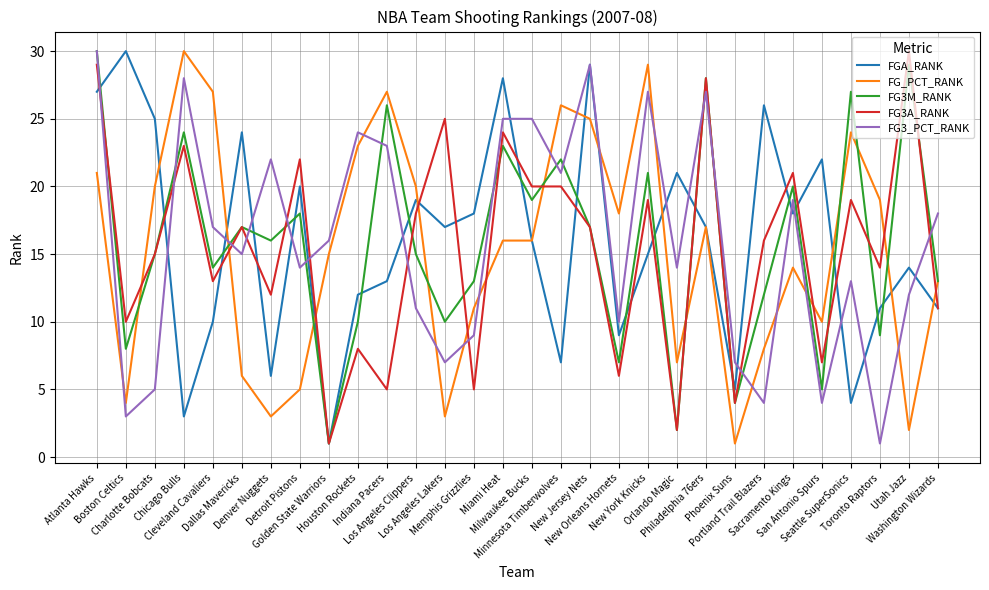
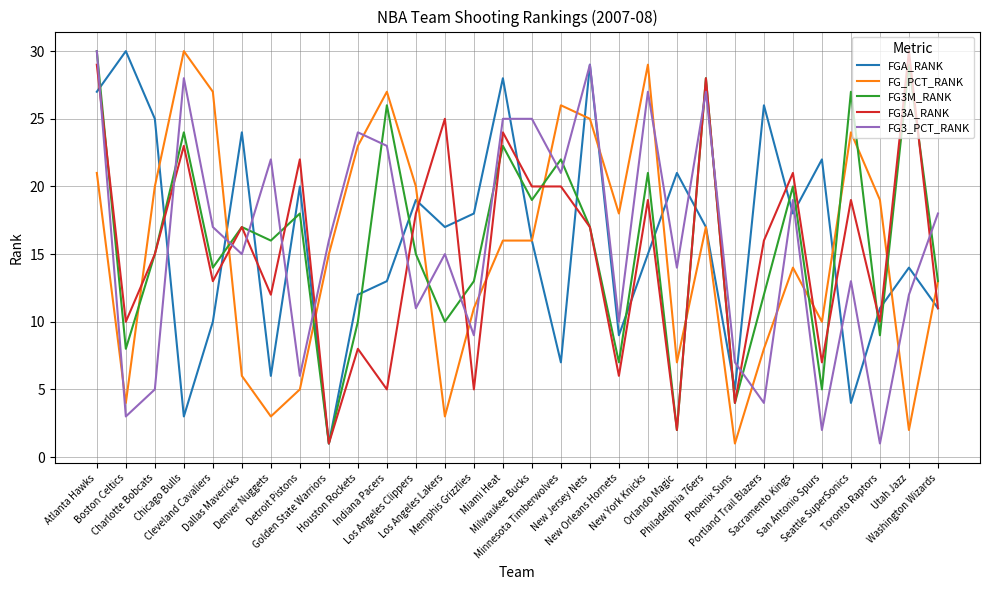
  {
    "FGA_RANK": {
      "Atlanta Hawks": 27,
      "Boston Celtics": 30,
      "Charlotte Bobcats": 25,
      "Chicago Bulls": 3,
      "Cleveland Cavaliers": 10,
      "Dallas Mavericks": 24,
      "Denver Nuggets": 6,
      "Detroit Pistons": 20,
      "Houston Rockets": 12,
      "Indiana Pacers": 13,
      "Los Angeles Clippers": 19,
      "Los Angeles Lakers": 17,
      "Memphis Grizzlies": 18,
      "Miami Heat": 28,
      "Minnesota Timberwolves": 7,
      "New Orleans Hornets": 9,
      "New York Knicks": 15,
      "Orlando Magic": 21,
      "Phoenix Suns": 5,
      "Portland Trail Blazers": 26,
      "Sacramento Kings": 18,
      "San Antonio Spurs": 22,
      "Seattle SuperSonics": 4,
      "Toronto Raptors": 11,
      "Utah Jazz": 14
    },
    "FG_PCT_RANK": {
      "Atlanta Hawks": 21,
      "Boston Celtics": 4,
      "Charlotte Bobcats": 20,
      "Chicago Bulls": 30,
      "Cleveland Cavaliers": 27,
      "Dallas Mavericks": 6,
      "Denver Nuggets": 3,
      "Detroit Pistons": 5,
      "Golden State Warriors": 15,
      "Houston Rockets": 23,
      "Indiana Pacers": 27,
      "Los Angeles Clippers": 20,
      "Los Angeles Lakers": 3,
      "Memphis Grizzlies": 11,
      "Miami Heat": 16,
      "Minnesota Timberwolves": 26,
      "New Jersey Nets": 25,
      "New Orleans Hornets": 18,
      "New York Knicks": 29,
      "Orlando Magic": 7,
      "Phoenix Suns": 1,
      "Portland Trail Blazers": 8,
      "Sacramento Kings": 14,
      "San Antonio Spurs": 10,
      "Seattle SuperSonics": 24,
      "Toronto Raptors": 19,
      "Utah Jazz": 2
    },
    "FG3M_RANK": {
      "Boston Celtics": 8,
      "Chicago Bulls": 24,
      "Cleveland Cavaliers": 14,
      "Denver Nuggets": 16,
      "Detroit Pistons": 18,
      "Houston Rockets": 10,
      "Indiana Pacers": 26,
      "Los Angeles Clippers": 15,
      "Los Angeles Lakers": 10,
      "Memphis Grizzlies": 13,
      "Miami Heat": 23,
      "Milwaukee Bucks": 19,
      "Minnesota Timberwolves": 22,
      "New Orleans Hornets": 7,
      "New York Knicks": 21,
      "Portland Trail Blazers": 12,
      "Sacramento Kings": 20,
      "San Antonio Spurs": 5,
      "Seattle SuperSonics": 27,
      "Toronto Raptors": 9
    },
    "FG3A_RANK": {
      "Atlanta Hawks": 29,
      "Boston Celtics": 10,
      "Chicago Bulls": 23,
      "Cleveland Cavaliers": 13,
      "Denver Nuggets": 12,
      "Detroit Pistons": 22,
      "Houston Rockets": 8,
      "Indiana Pacers": 5,
      "Los Angeles Clippers": 18,
      "Los Angeles Lakers": 25,
      "Memphis Grizzlies": 5,
      "Miami Heat": 24,
      "Milwaukee Bucks": 20,
      "Minnesota Timberwolves": 20,
      "New Orleans Hornets": 6,
      "New York Knicks": 19,
      "Portland Trail Blazers": 16,
      "Sacramento Kings": 21,
      "San Antonio Spurs": 7,
      "Seattle SuperSonics": 19,
-     "Toronto Raptors": 14
+     "Toronto Raptors": 10
    },
    "FG3_PCT_RANK": {
      "Boston Celtics": 3,
      "Charlotte Bobcats": 5,
      "Chicago Bulls": 28,
      "Cleveland Cavaliers": 17,
      "Dallas Mavericks": 15,
      "Denver Nuggets": 22,
-     "Detroit Pistons": 14,
+     "Detroit Pistons": 6,
      "Golden State Warriors": 16,
      "Houston Rockets": 24,
      "Indiana Pacers": 23,
      "Los Angeles Clippers": 11,
-     "Los Angeles Lakers": 7,
+     "Los Angeles Lakers": 15,
      "Memphis Grizzlies": 9,
      "Miami Heat": 25,
      "Milwaukee Bucks": 25,
      "Minnesota Timberwolves": 21,
      "New Orleans Hornets": 10,
      "New York Knicks": 27,
      "Orlando Magic": 14,
      "Philadelphia 76ers": 27,
      "Phoenix Suns": 7,
      "Portland Trail Blazers": 4,
      "Sacramento Kings": 19,
-     "San Antonio Spurs": 4,
+     "San Antonio Spurs": 2,
      "Seattle SuperSonics": 13,
      "Toronto Raptors": 1,
      "Utah Jazz": 12,
      "Washington Wizards": 18
    }
  }
